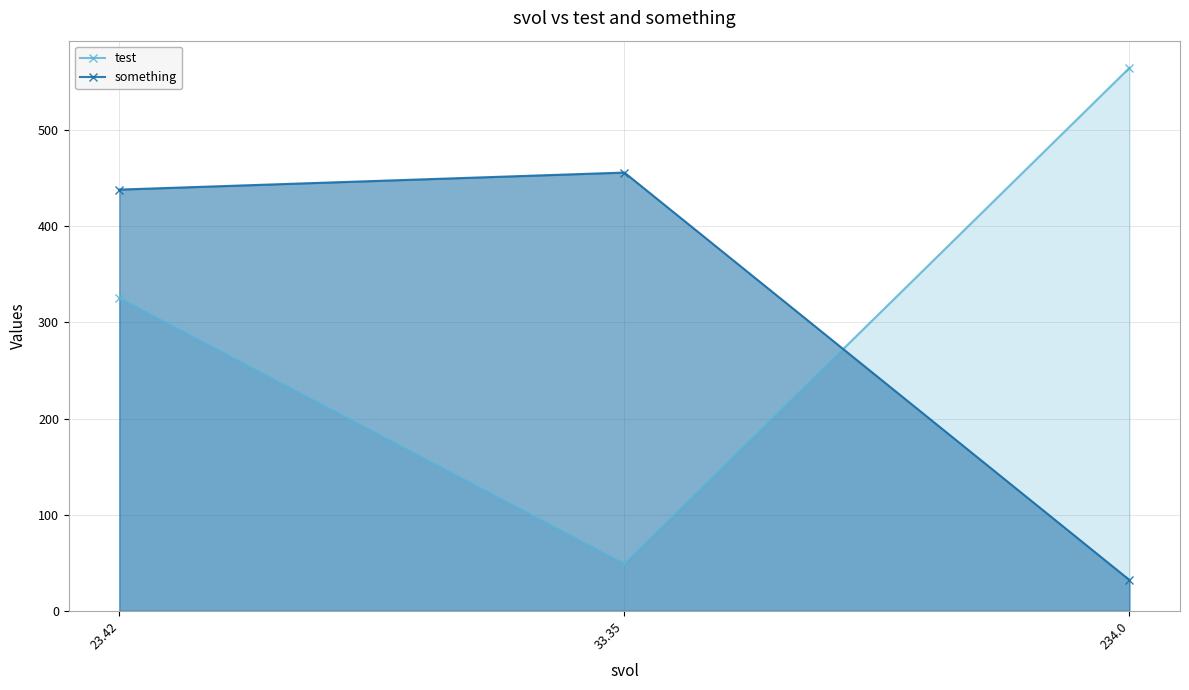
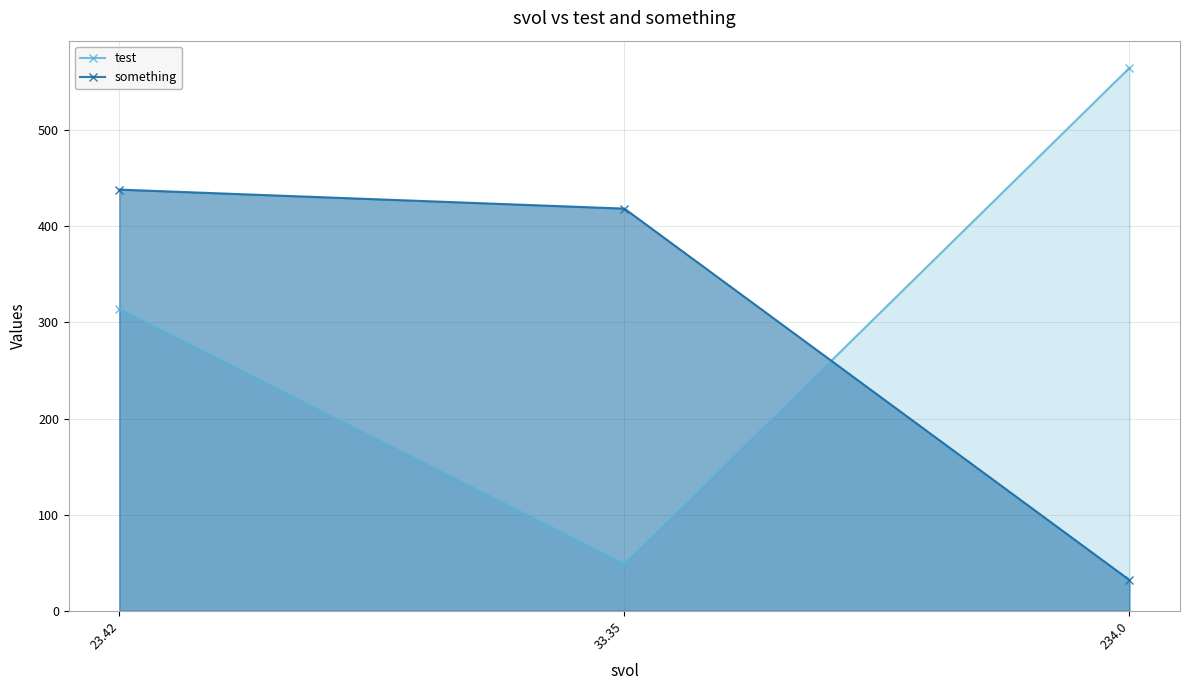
  {
    "test": {
-     "23.42": 330,
+     "23.42": 310,
      "33.35": 50,
      "234.0": 570
    },
    "something": {
      "23.42": 440,
-     "33.35": 460,
+     "33.35": 420,
      "234.0": 30
    }
  }
